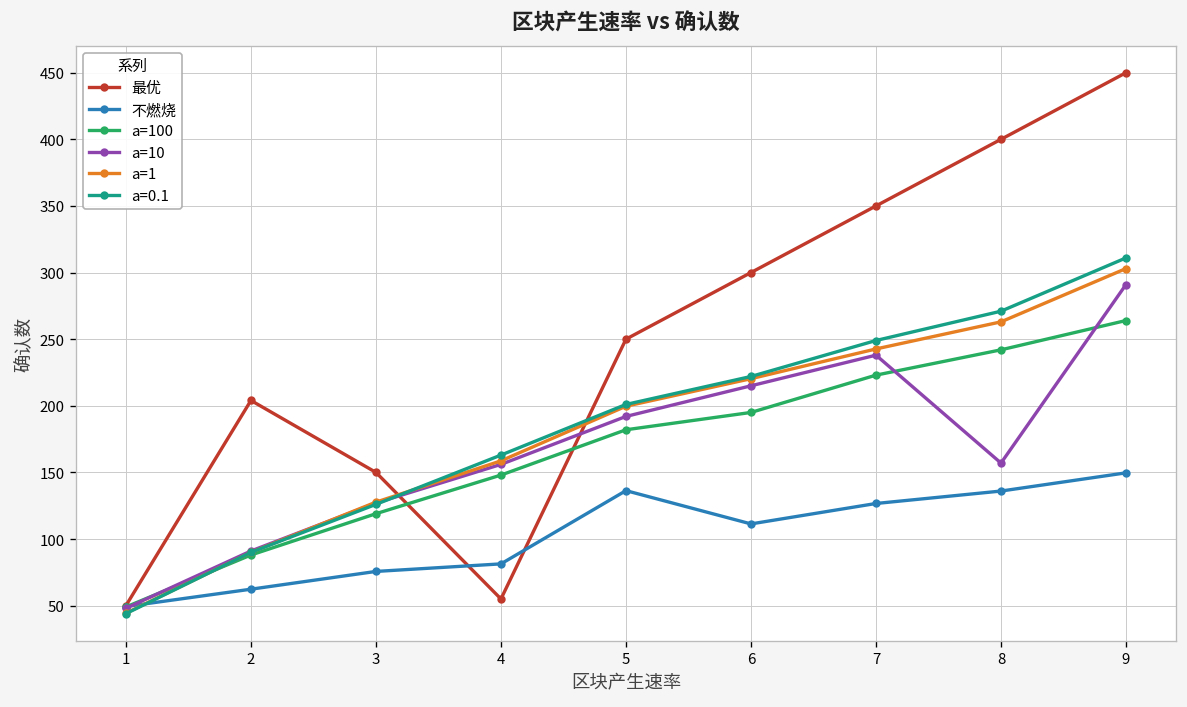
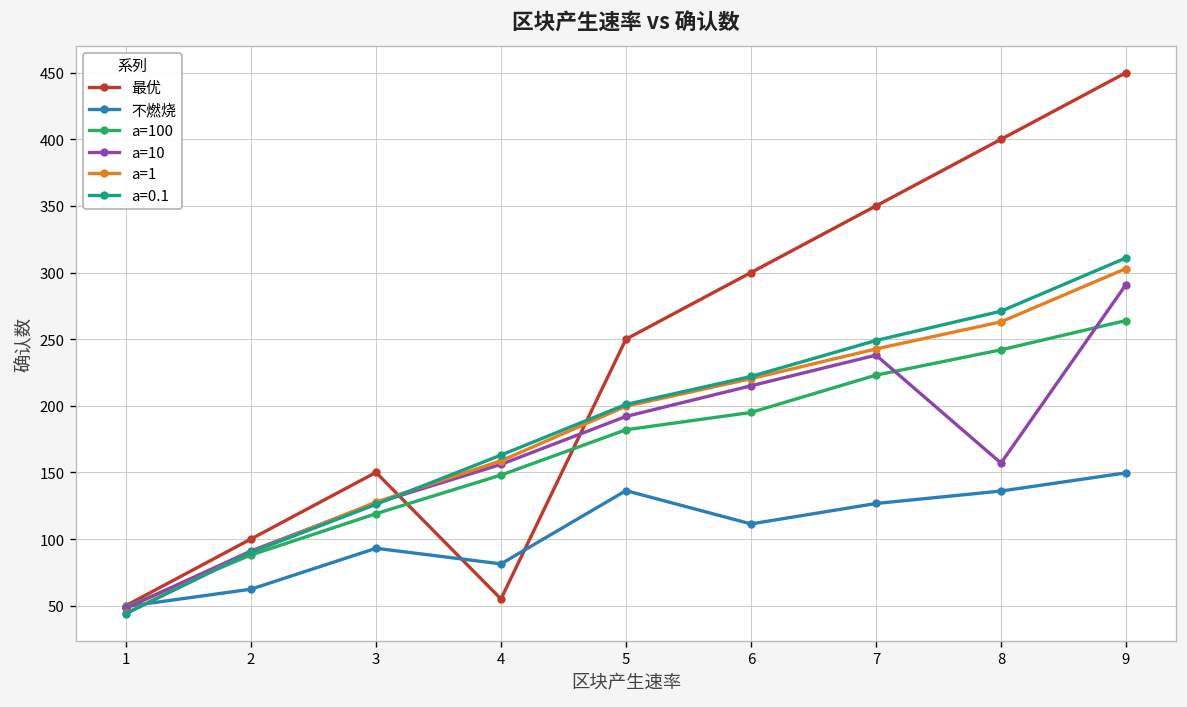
  {
    "最优": {
-     "2": 204,
+     "2": 100,
      "3": 150,
      "4": 55,
      "5": 250,
      "6": 300,
      "7": 350,
      "8": 400,
      "9": 450
    },
    "不燃烧": {
      "2": 62,
-     "3": 76,
+     "3": 93,
      "4": 81,
      "5": 136,
      "6": 111,
      "7": 127,
      "8": 136,
      "9": 150
    },
    "a=10": {
      "4": 156,
      "5": 192,
      "6": 215,
      "7": 238,
      "8": 157,
      "9": 291
    },
    "a=1": {
      "4": 159,
      "7": 243,
      "8": 263,
      "9": 303
    }
  }
